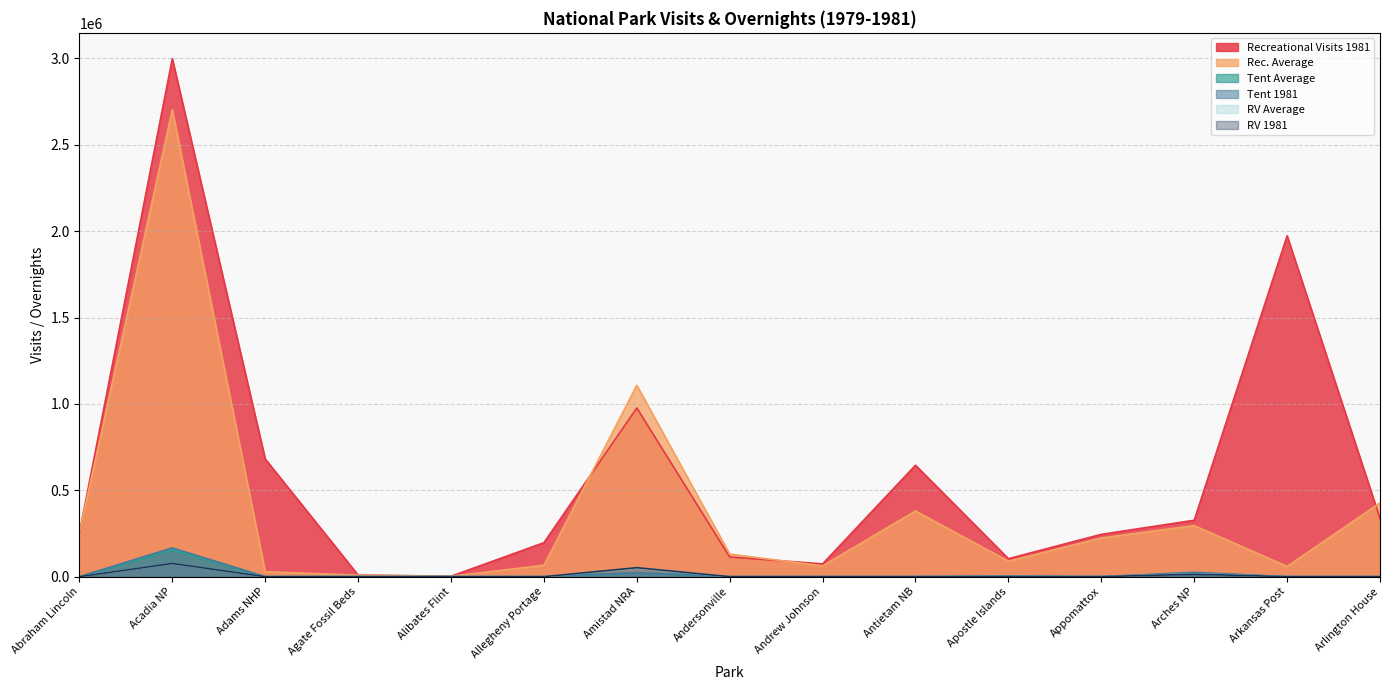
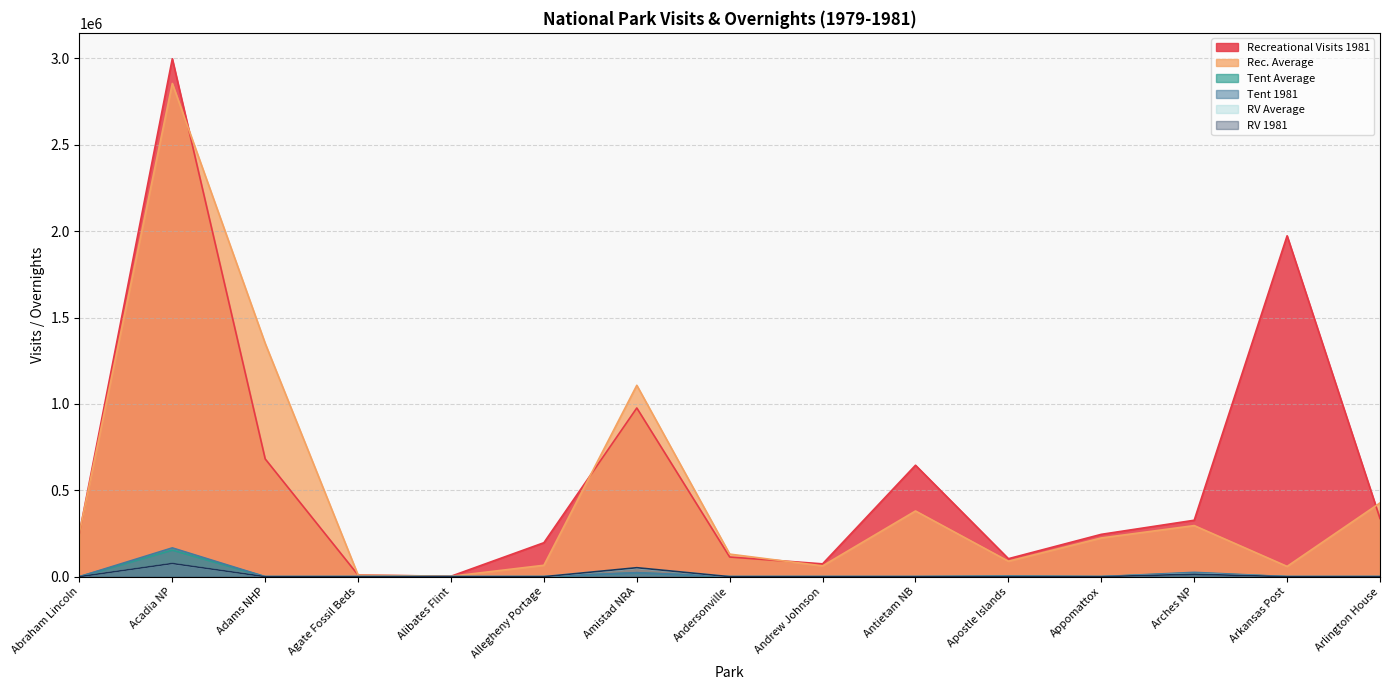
  {
    "Recreational Visits 1981": {
      "Acadia NP": 3000000,
      "Adams NHP": 680000,
      "Allegheny Portage": 200000,
      "Amistad NRA": 980000,
      "Andersonville": 110000,
      "Antietam NB": 640000,
      "Appomattox": 240000,
      "Arches NP": 330000,
      "Arkansas Post": 1970000,
      "Arlington House": 340000
    },
    "Rec. Average": {
-     "Acadia NP": 2700000,
-     "Adams NHP": 30000,
+     "Acadia NP": 2860000,
+     "Adams NHP": 1350000,
      "Allegheny Portage": 70000,
      "Amistad NRA": 1110000,
      "Andersonville": 130000,
      "Antietam NB": 380000,
      "Appomattox": 220000,
      "Arches NP": 300000,
      "Arkansas Post": 60000,
      "Arlington House": 430000
    }
  }
